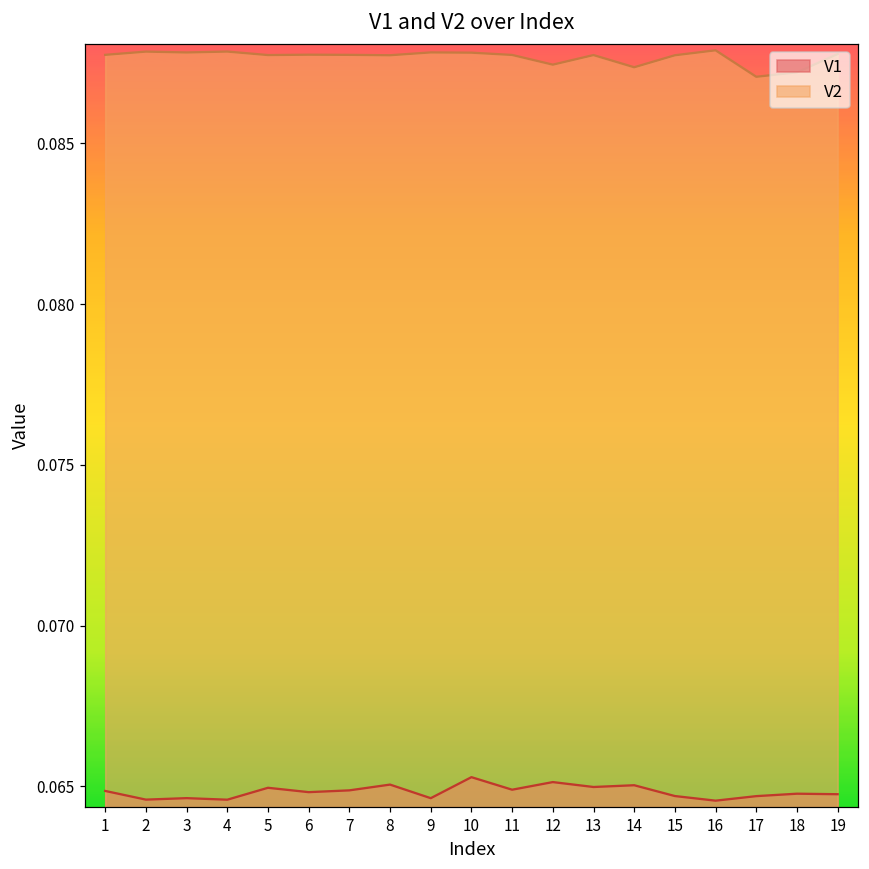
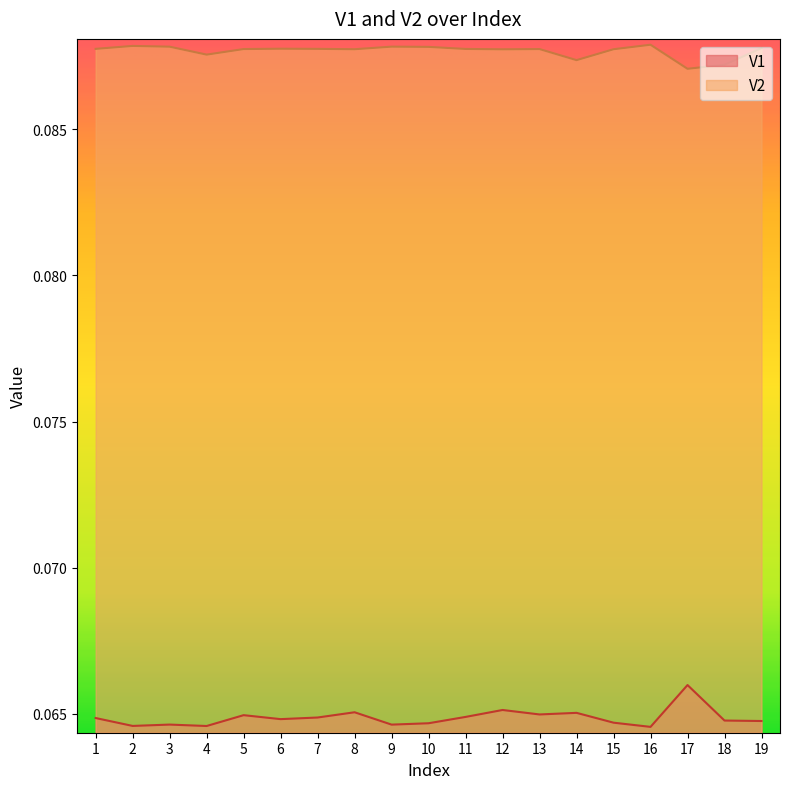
  {
    "V1": {
      "1": 0.0649,
      "2": 0.0646,
      "3": 0.0646,
      "4": 0.0646,
      "5": 0.0650,
      "6": 0.0648,
      "7": 0.0649,
      "8": 0.0651,
      "9": 0.0646,
-     "10": 0.0653,
+     "10": 0.0647,
      "11": 0.0649,
      "12": 0.0651,
      "13": 0.0650,
      "14": 0.0650,
      "15": 0.0647,
      "16": 0.0646,
-     "17": 0.0647,
+     "17": 0.0660,
      "18": 0.0648,
      "19": 0.0648
    },
    "V2": {
      "1": 0.0878,
      "2": 0.0879,
      "3": 0.0878,
-     "4": 0.0879,
+     "4": 0.0876,
      "5": 0.0877,
      "6": 0.0878,
      "7": 0.0878,
      "8": 0.0877,
      "9": 0.0878,
      "10": 0.0878,
      "11": 0.0877,
-     "12": 0.0874,
+     "12": 0.0877,
      "13": 0.0877,
      "14": 0.0874,
      "15": 0.0877,
      "16": 0.0879,
      "17": 0.0871
    }
  }
